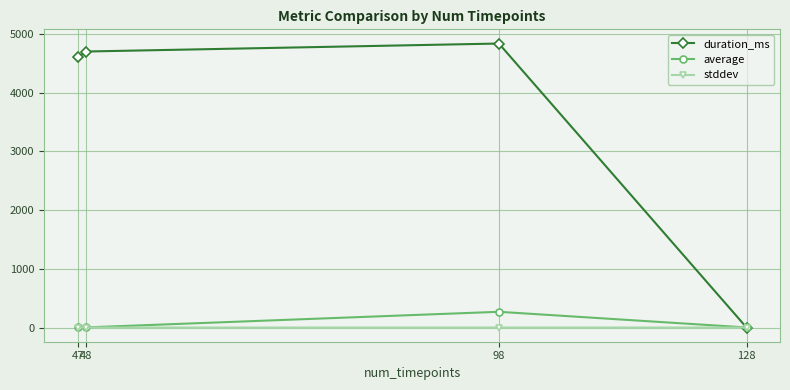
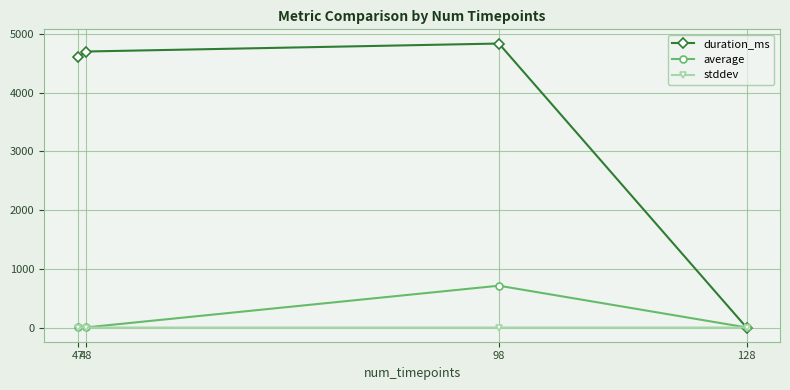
  {
    "duration_ms": {
      "98": 4800
    },
    "average": {
-     "98": 300
+     "98": 700
    },
    "stddev": {
      "98": 0
    }
  }
